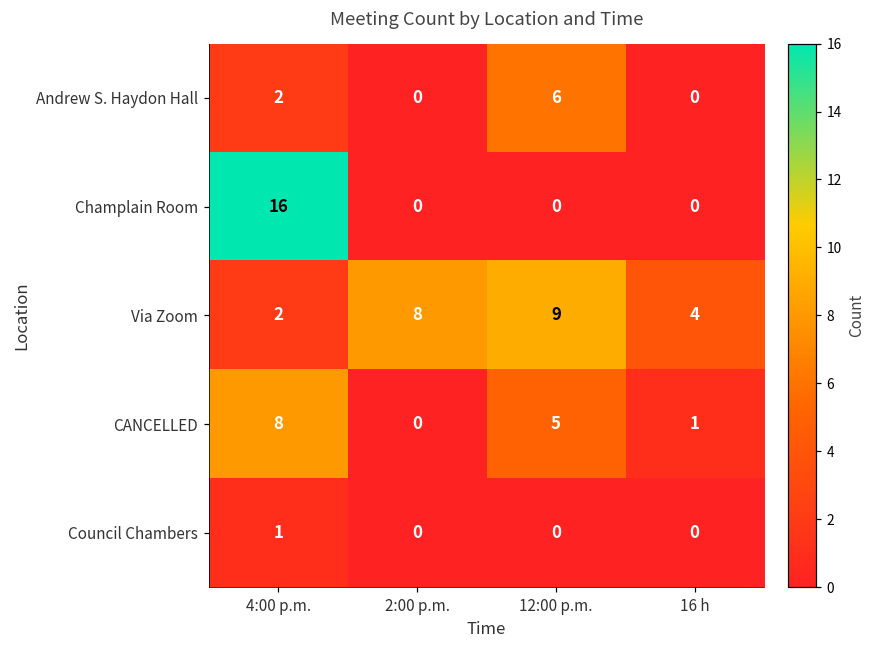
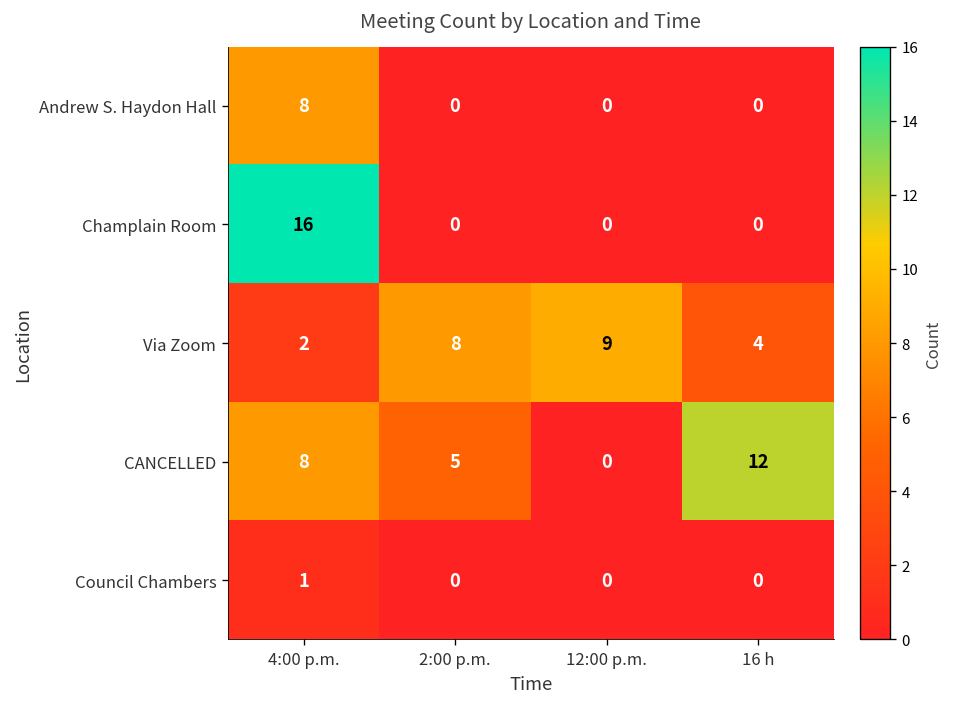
  {
    "Andrew S. Haydon Hall": {
-     "4:00 p.m.": 2,
+     "4:00 p.m.": 8,
      "2:00 p.m.": 0,
-     "12:00 p.m.": 6,
+     "12:00 p.m.": 0,
      "16 h": 0
    },
    "Champlain Room": {
      "4:00 p.m.": 16,
      "2:00 p.m.": 0,
      "12:00 p.m.": 0,
      "16 h": 0
    },
    "Via Zoom": {
      "4:00 p.m.": 2,
      "2:00 p.m.": 8,
      "12:00 p.m.": 9,
      "16 h": 4
    },
    "CANCELLED": {
      "4:00 p.m.": 8,
-     "2:00 p.m.": 0,
-     "12:00 p.m.": 5,
-     "16 h": 1
+     "2:00 p.m.": 5,
+     "12:00 p.m.": 0,
+     "16 h": 12
    },
    "Council Chambers": {
      "4:00 p.m.": 1,
      "2:00 p.m.": 0,
      "12:00 p.m.": 0,
      "16 h": 0
    }
  }
